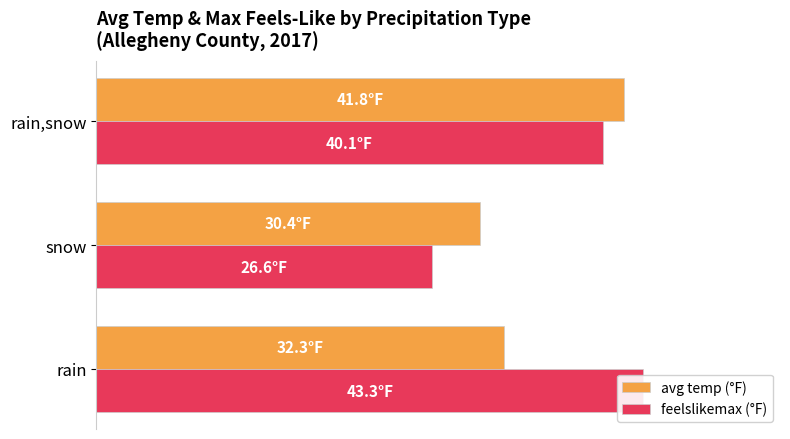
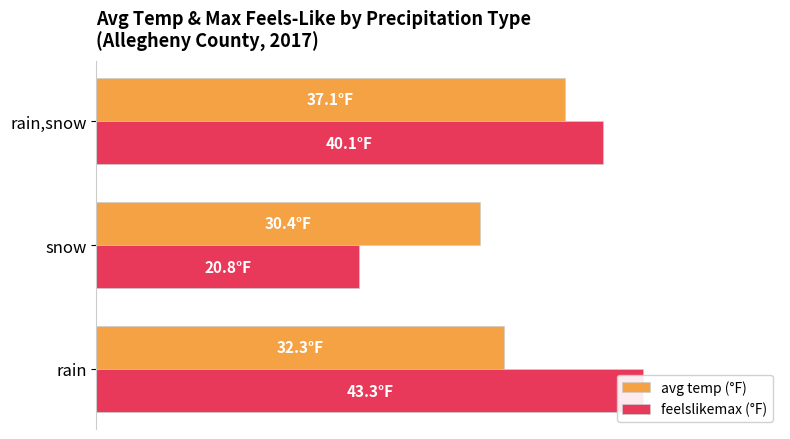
  {
    "avg temp (°F)": {
-     "rain,snow": "41.8°F",
+     "rain,snow": "37.1°F",
      "snow": "30.4°F",
      "rain": "32.3°F"
    },
    "feelslikemax (°F)": {
      "rain,snow": "40.1°F",
-     "snow": "26.6°F"
+     "snow": "20.8°F"
    }
  }
